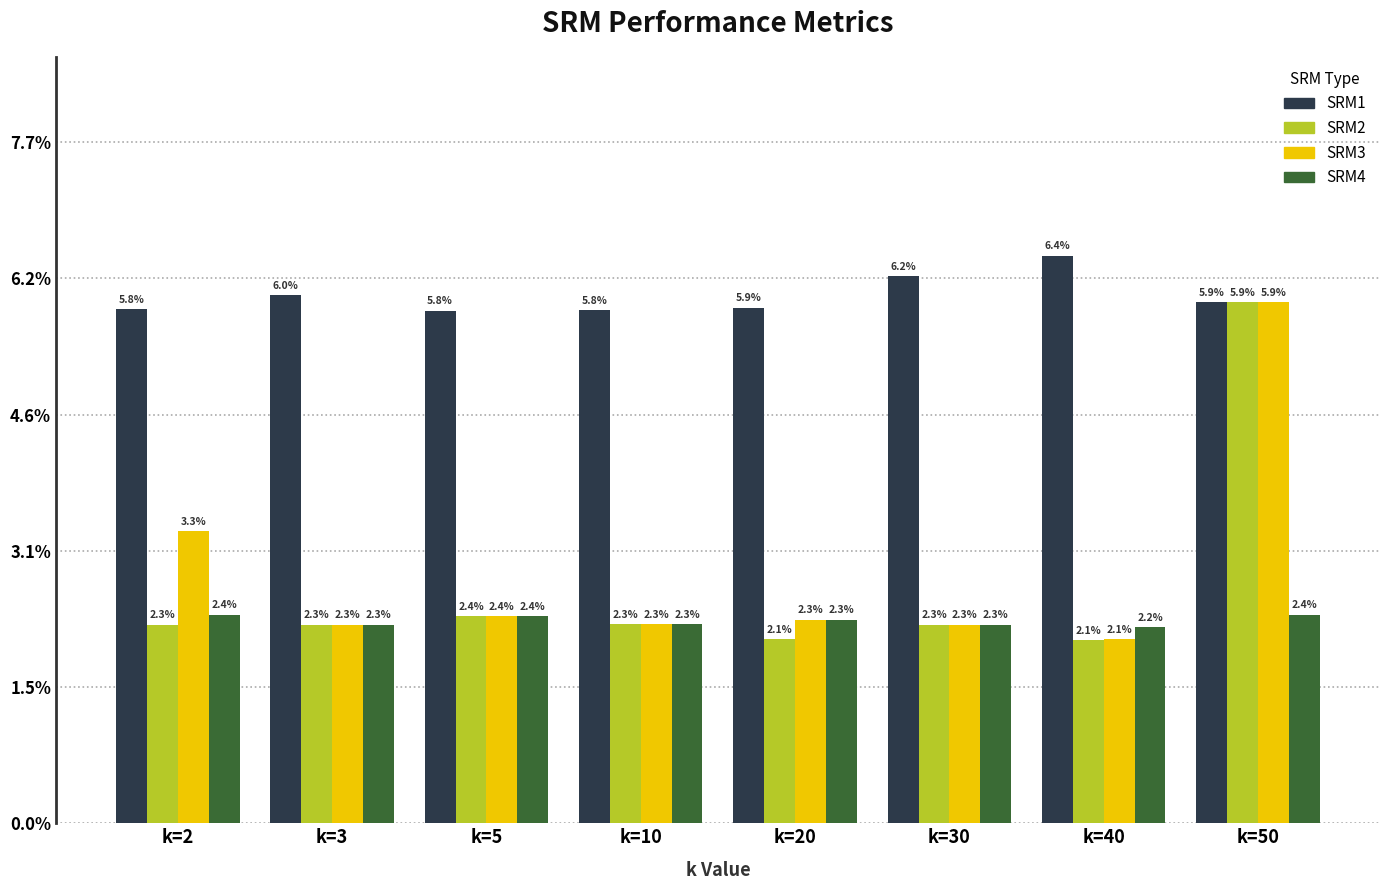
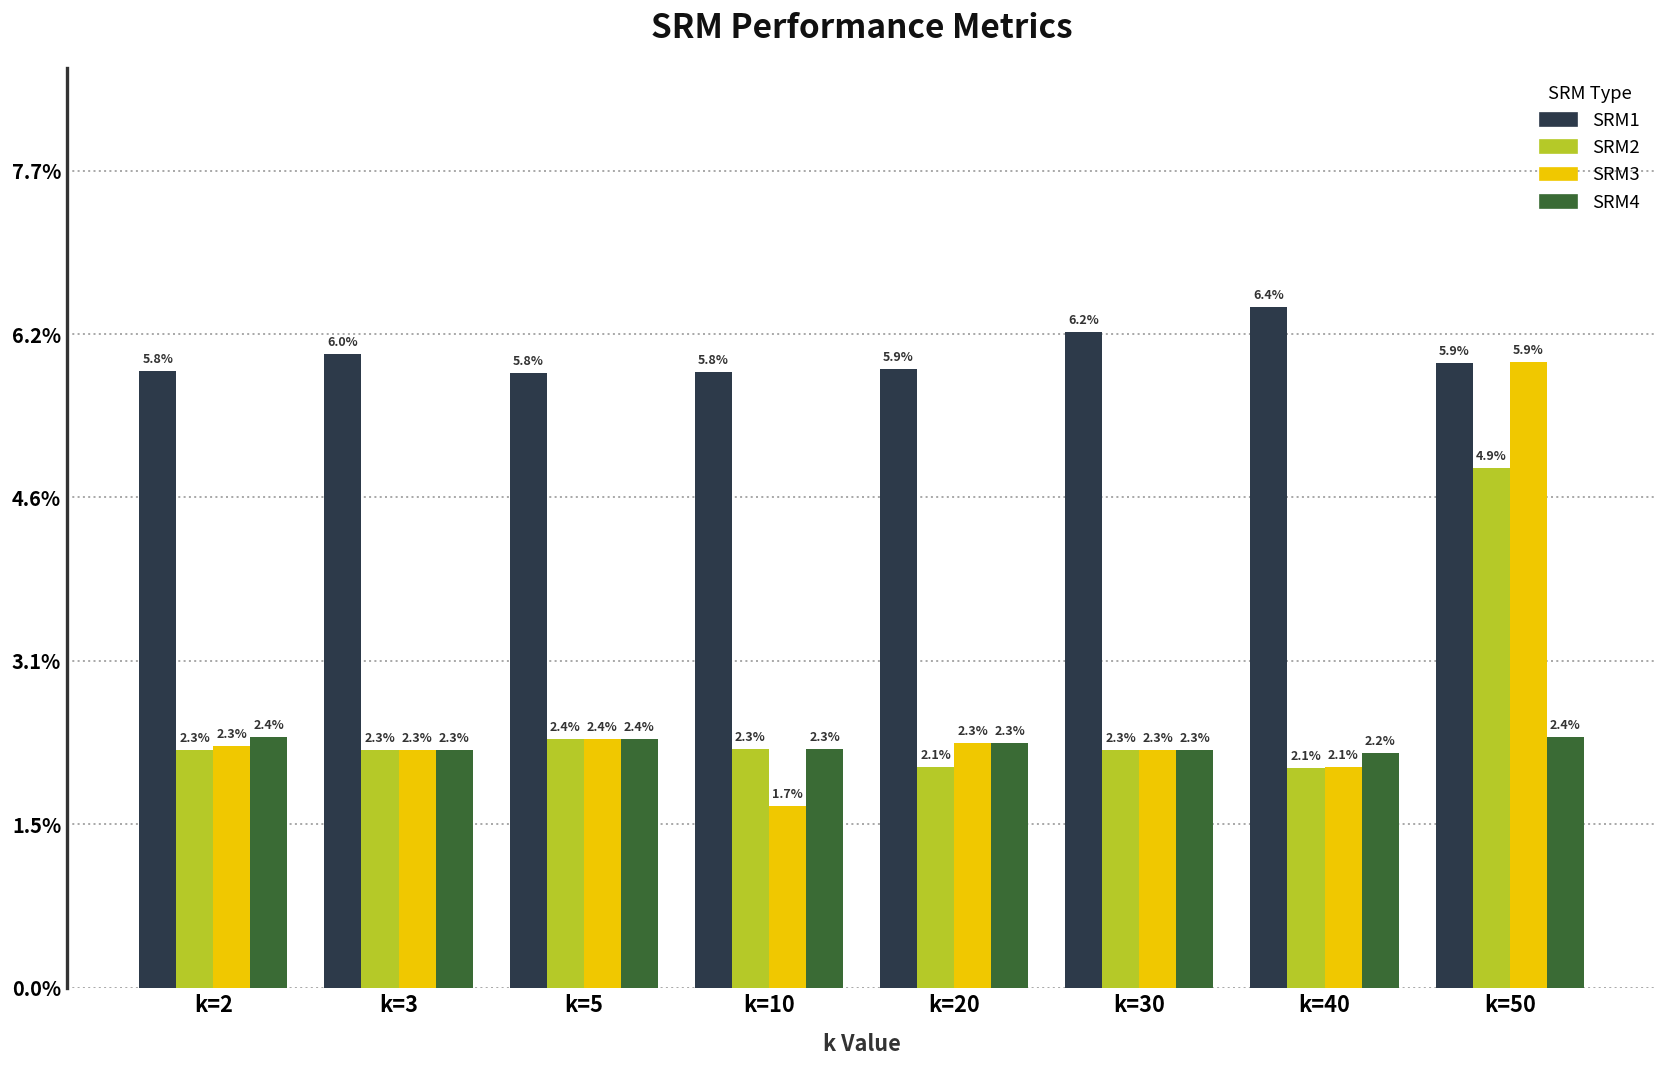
  {
    "SRM2": {
      "k=2": "2.3%",
      "k=3": "2.3%",
      "k=5": "2.4%",
      "k=10": "2.3%",
      "k=20": "2.1%",
      "k=30": "2.3%",
      "k=40": "2.1%",
-     "k=50": "5.9%"
+     "k=50": "4.9%"
    },
    "SRM3": {
-     "k=2": "3.3%",
+     "k=2": "2.3%",
      "k=3": "2.3%",
      "k=5": "2.4%",
-     "k=10": "2.3%",
+     "k=10": "1.7%",
      "k=20": "2.3%",
      "k=30": "2.3%",
      "k=40": "2.1%",
      "k=50": "5.9%"
    }
  }
